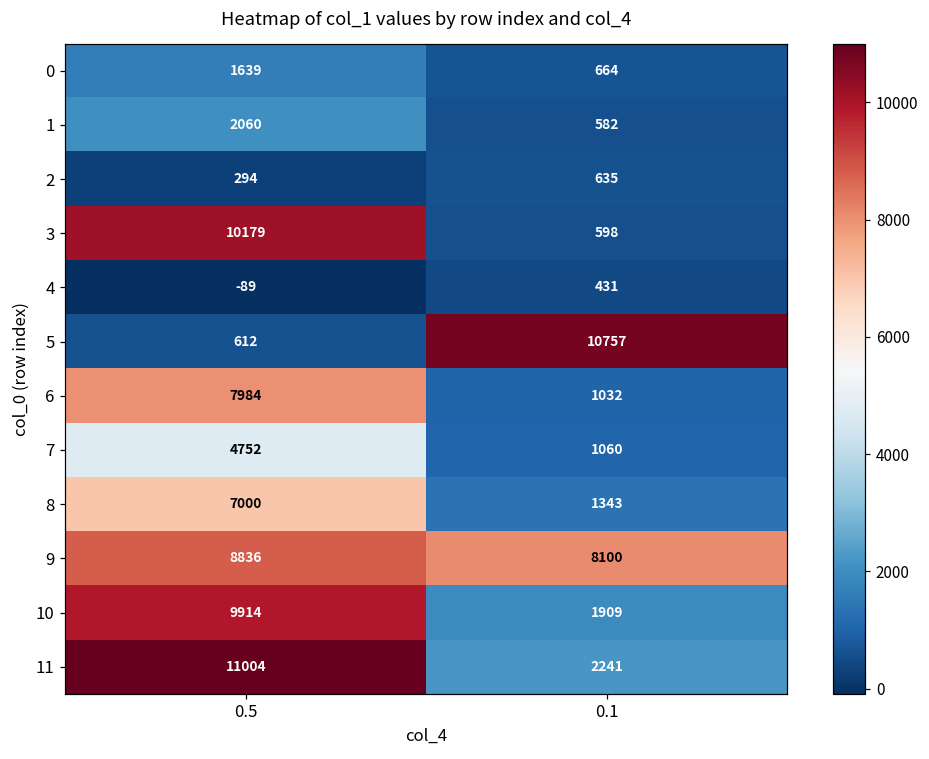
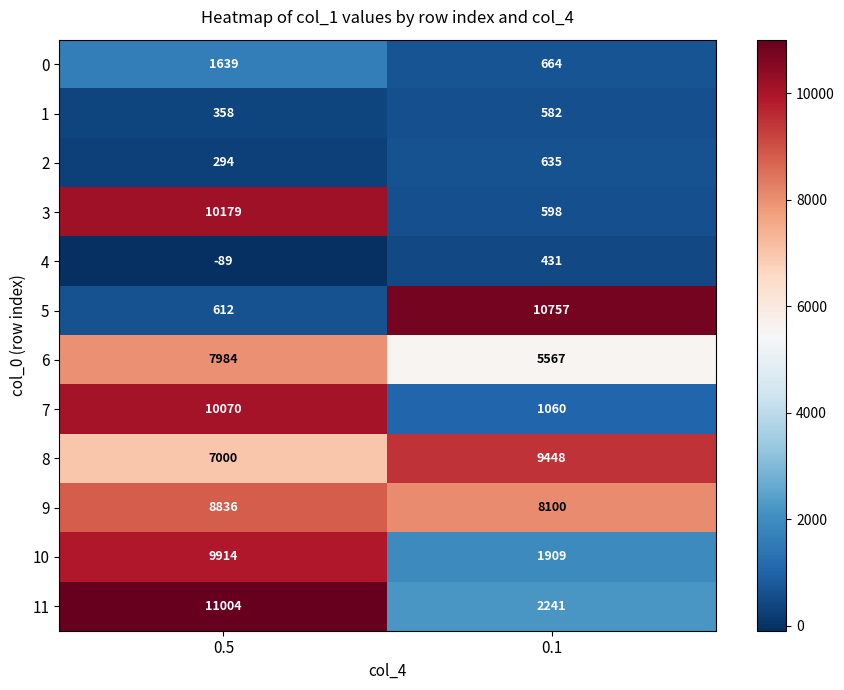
  {
    "0": {
      "0.5": 1639,
      "0.1": 664
    },
    "1": {
-     "0.5": 2060,
+     "0.5": 358,
      "0.1": 582
    },
    "2": {
      "0.5": 294,
      "0.1": 635
    },
    "3": {
      "0.5": 10179,
      "0.1": 598
    },
    "4": {
      "0.5": -89,
      "0.1": 431
    },
    "5": {
      "0.5": 612,
      "0.1": 10757
    },
    "6": {
      "0.5": 7984,
-     "0.1": 1032
+     "0.1": 5567
    },
    "7": {
-     "0.5": 4752,
+     "0.5": 10070,
      "0.1": 1060
    },
    "8": {
      "0.5": 7000,
-     "0.1": 1343
+     "0.1": 9448
    },
    "9": {
      "0.5": 8836,
      "0.1": 8100
    },
    "10": {
      "0.5": 9914,
      "0.1": 1909
    },
    "11": {
      "0.5": 11004,
      "0.1": 2241
    }
  }
